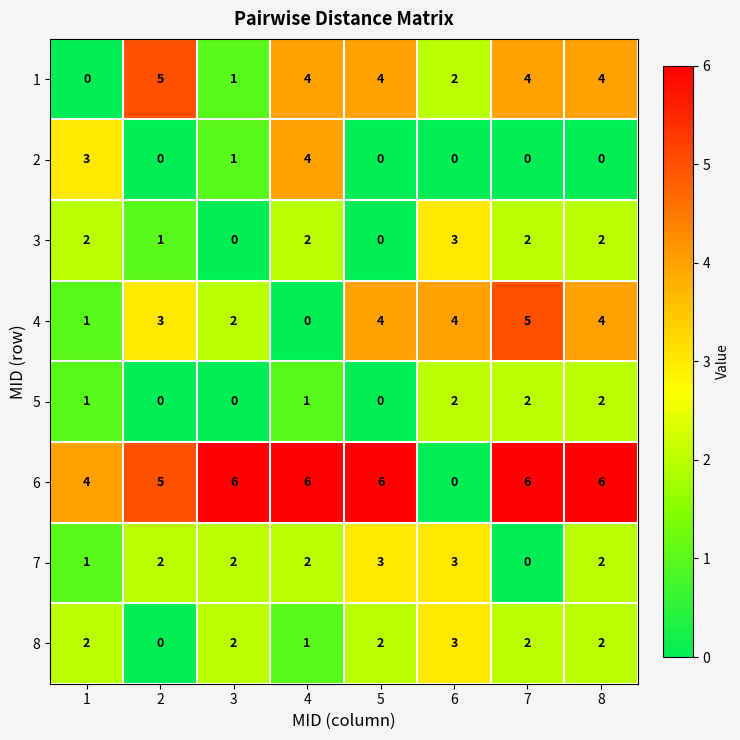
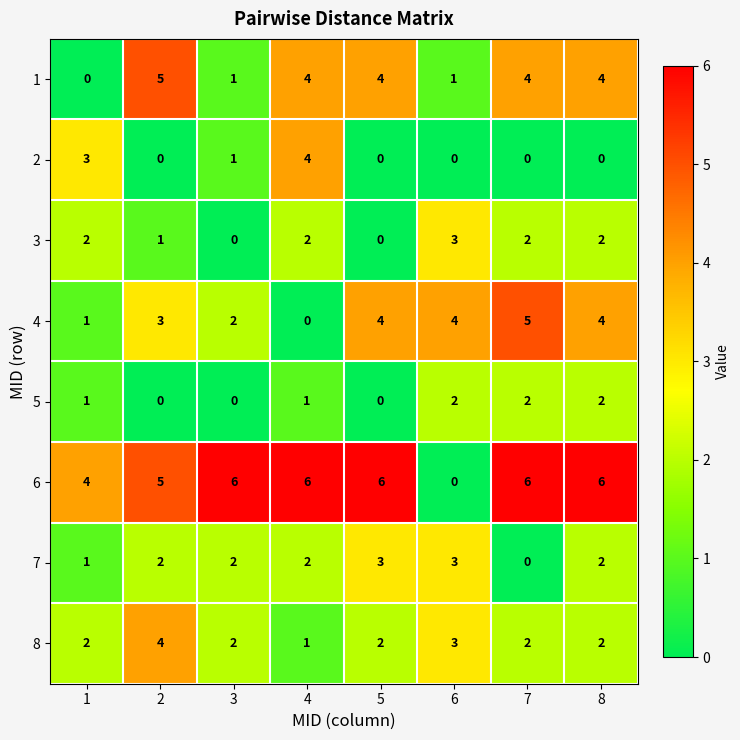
  {
    "1": {
      "1": 0,
      "2": 5,
      "3": 1,
      "4": 4,
      "5": 4,
-     "6": 2,
+     "6": 1,
      "7": 4,
      "8": 4
    },
    "2": {
      "1": 3,
      "2": 0,
      "3": 1,
      "4": 4,
      "5": 0,
      "6": 0,
      "7": 0,
      "8": 0
    },
    "3": {
      "1": 2,
      "2": 1,
      "3": 0,
      "4": 2,
      "5": 0,
      "6": 3,
      "7": 2,
      "8": 2
    },
    "4": {
      "1": 1,
      "2": 3,
      "3": 2,
      "4": 0,
      "5": 4,
      "6": 4,
      "7": 5,
      "8": 4
    },
    "5": {
      "1": 1,
      "2": 0,
      "3": 0,
      "4": 1,
      "5": 0,
      "6": 2,
      "7": 2,
      "8": 2
    },
    "6": {
      "1": 4,
      "2": 5,
      "3": 6,
      "4": 6,
      "5": 6,
      "6": 0,
      "7": 6,
      "8": 6
    },
    "7": {
      "1": 1,
      "2": 2,
      "3": 2,
      "4": 2,
      "5": 3,
      "6": 3,
      "7": 0,
      "8": 2
    },
    "8": {
      "1": 2,
-     "2": 0,
+     "2": 4,
      "3": 2,
      "4": 1,
      "5": 2,
      "6": 3,
      "7": 2,
      "8": 2
    }
  }
